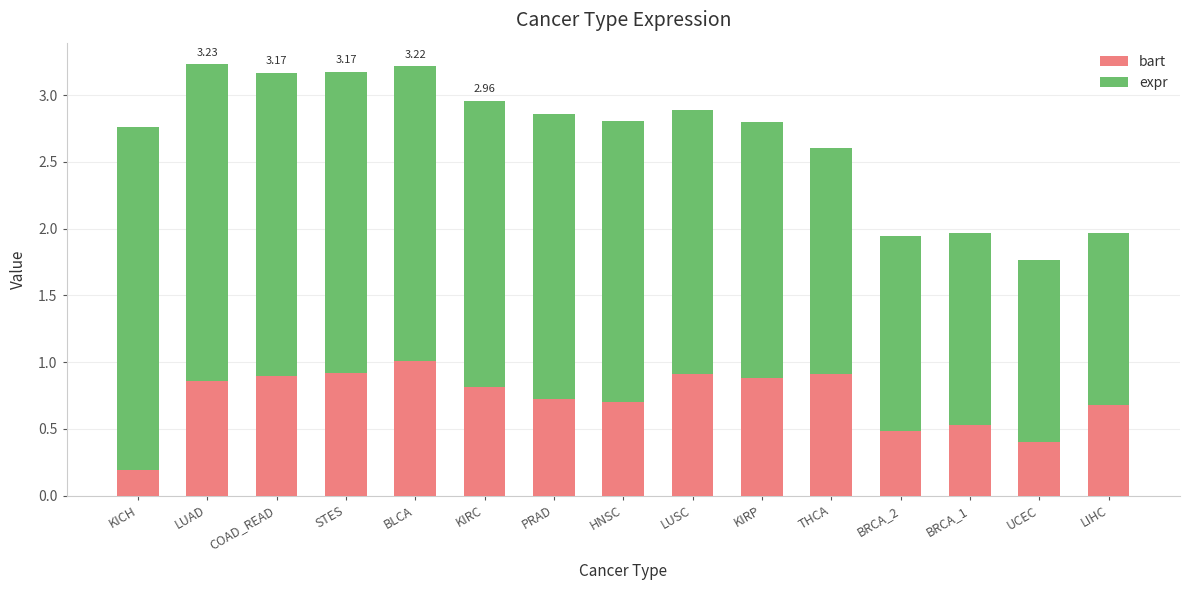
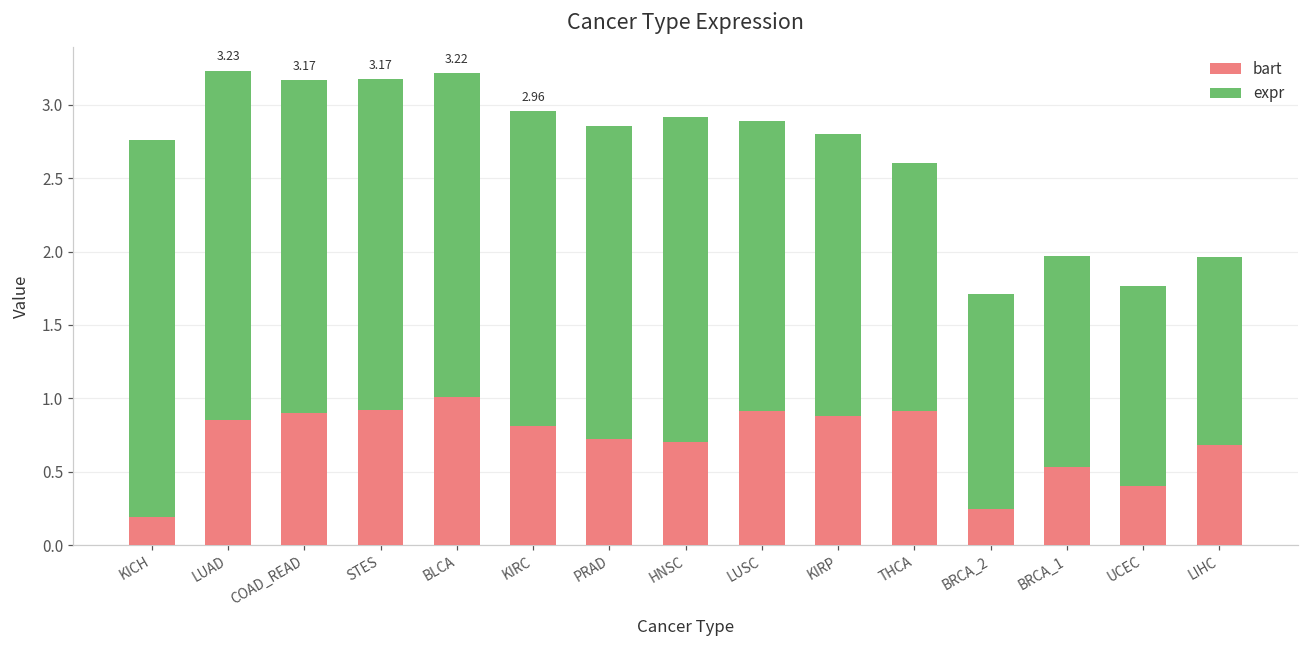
  {
    "bart": {
      "KICH": 0.19,
      "LUAD": 0.86,
      "COAD_READ": 0.90,
      "STES": 0.92,
      "BLCA": 1.01,
      "KIRC": 0.81,
      "PRAD": 0.72,
      "HNSC": 0.70,
      "LUSC": 0.91,
      "KIRP": 0.88,
      "THCA": 0.91,
-     "BRCA_2": 0.49,
+     "BRCA_2": 0.25,
      "BRCA_1": 0.53,
      "UCEC": 0.40,
      "LIHC": 0.68
    },
    "expr": {
      "KICH": 2.57,
      "PRAD": 2.14,
-     "HNSC": 2.11,
+     "HNSC": 2.21,
      "LUSC": 1.98,
      "KIRP": 1.92,
      "THCA": 1.69,
      "BRCA_2": 1.46,
      "BRCA_1": 1.44,
      "UCEC": 1.36,
      "LIHC": 1.28
    }
  }
